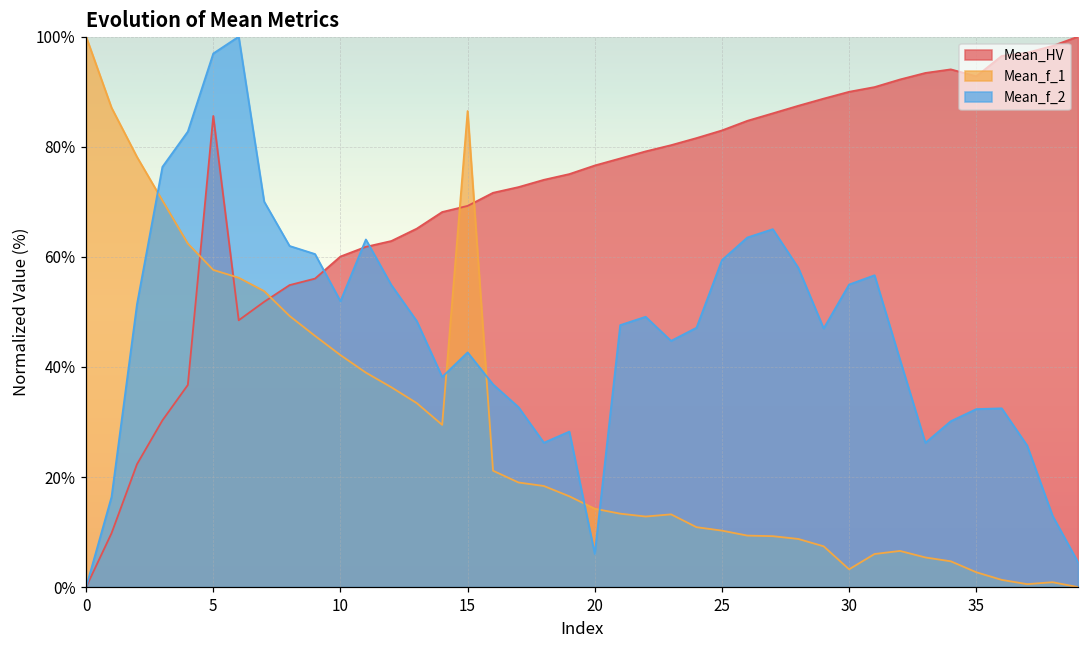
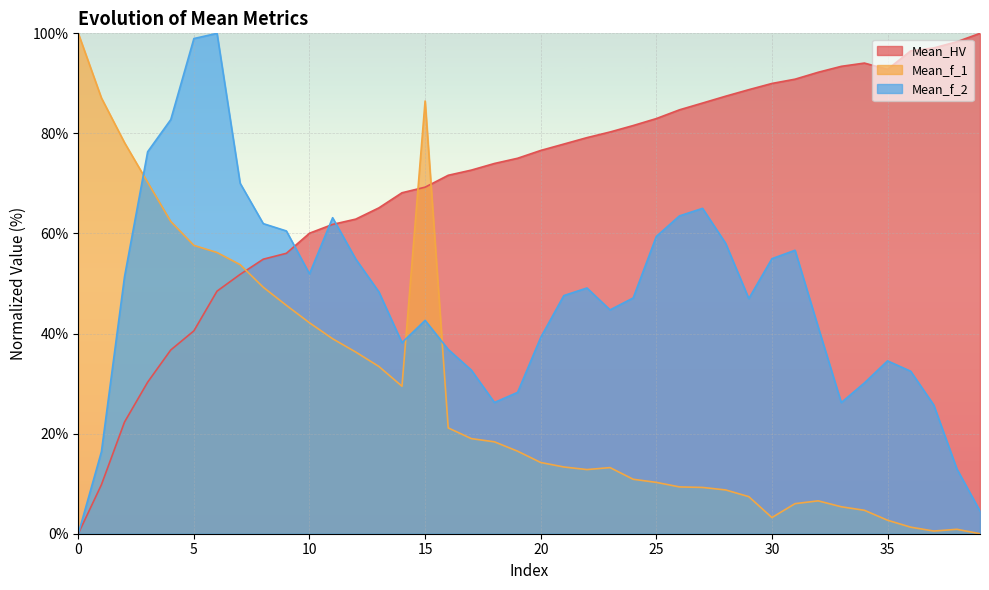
  {
    "Mean_HV": {
-     "5": "86%",
+     "5": "41%",
      "10": "60%",
      "15": "69%",
      "20": "77%",
      "25": "83%",
      "30": "90%"
    },
    "Mean_f_1": {
      "0": "100%",
      "5": "58%",
      "10": "42%",
      "15": "86%",
      "20": "14%",
      "25": "10%",
      "30": "3%",
      "35": "3%"
    },
    "Mean_f_2": {
-     "5": "97%",
+     "5": "99%",
      "10": "52%",
      "15": "43%",
-     "20": "6%",
+     "20": "39%",
      "25": "59%",
      "30": "55%",
-     "35": "32%"
+     "35": "35%"
    }
  }
